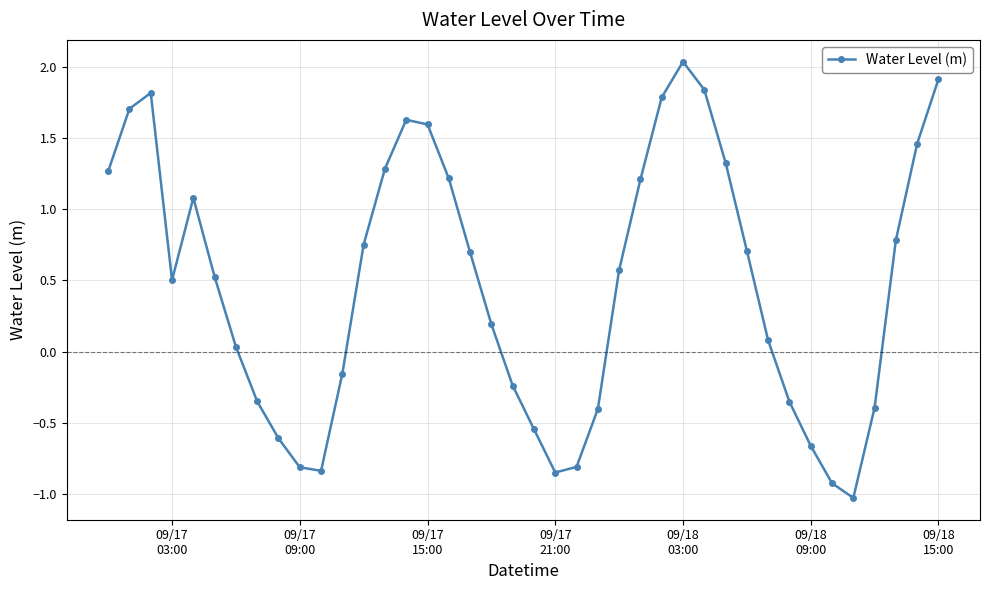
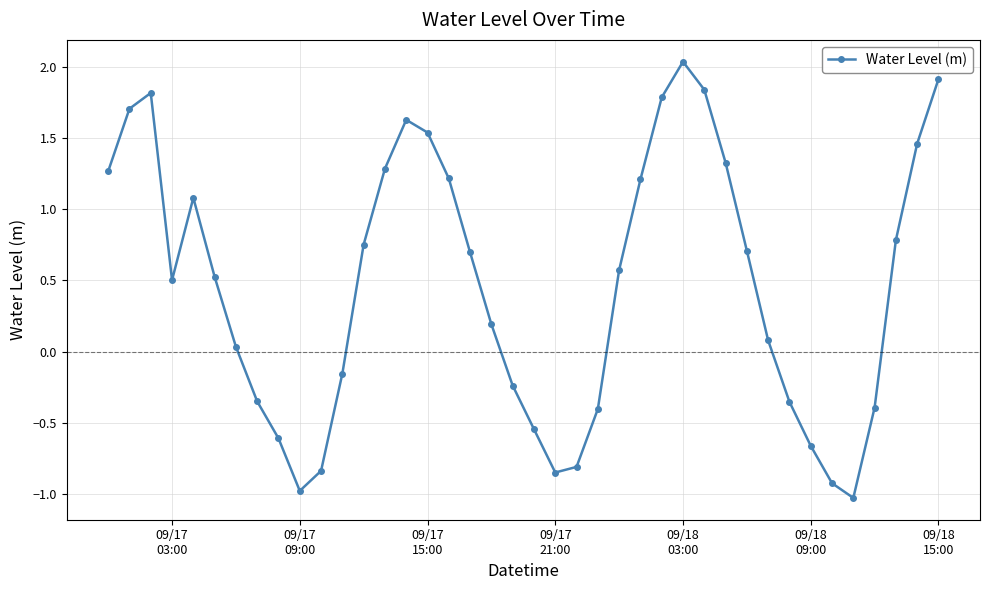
  {
    "09/17 03:00": 0.50,
-   "09/17 09:00": -0.81,
-   "09/17 15:00": 1.59,
+   "09/17 09:00": -0.98,
+   "09/17 15:00": 1.54,
    "09/17 21:00": -0.85,
    "09/18 03:00": 2.03,
    "09/18 09:00": -0.66,
    "09/18 15:00": 1.91
  }
